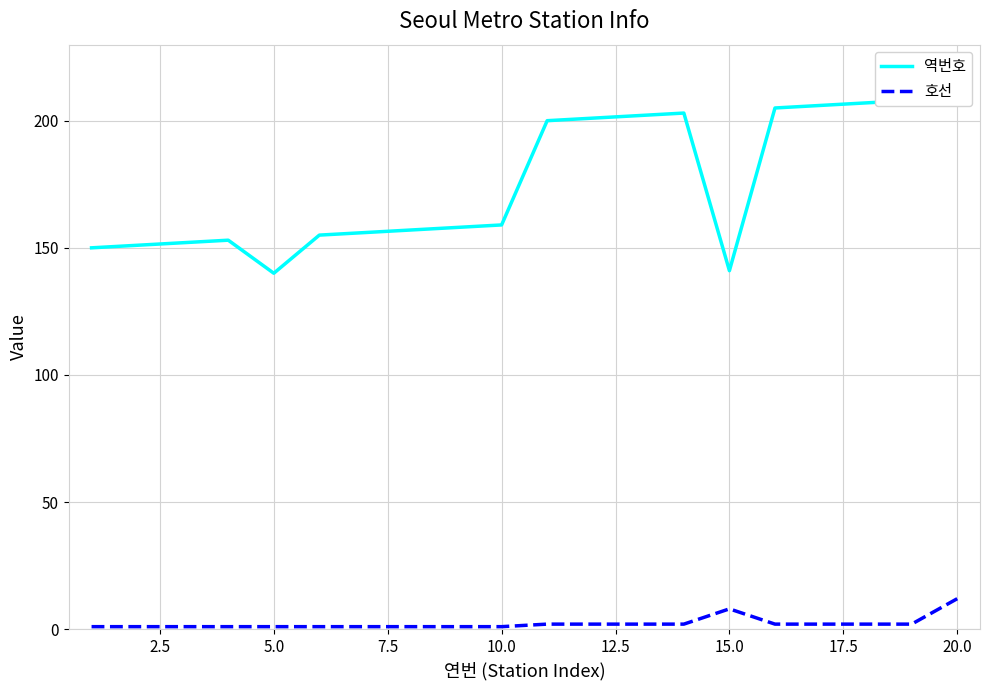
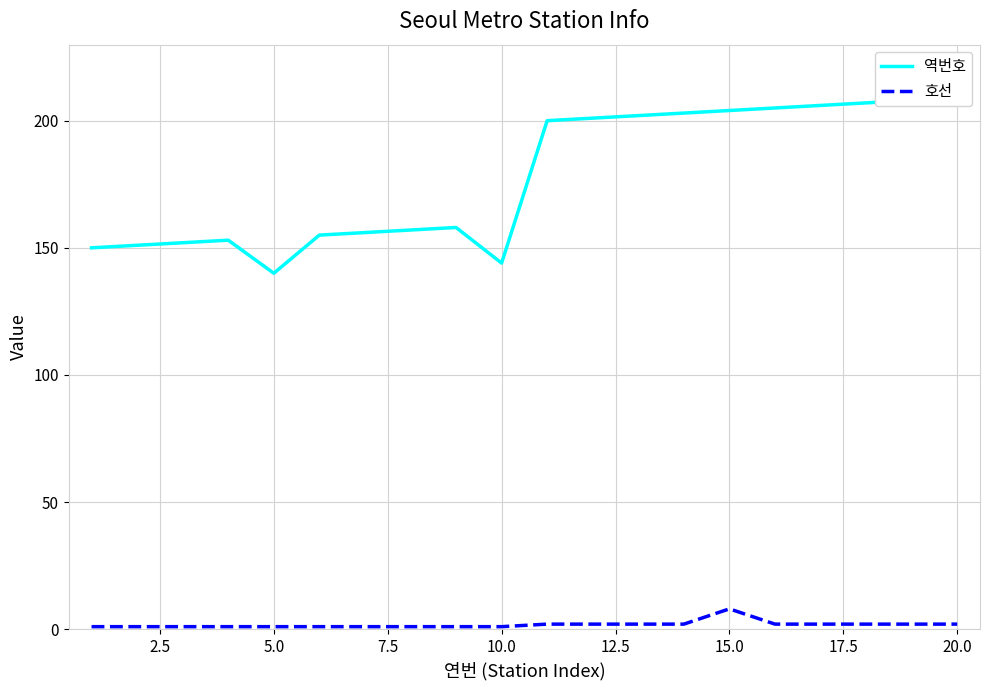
  {
    "역번호": {
      "5.0": 140,
-     "10.0": 159,
-     "15.0": 141
+     "10.0": 144,
+     "15.0": 204
    },
    "호선": {
      "5.0": 1,
      "10.0": 1,
      "15.0": 8,
-     "20.0": 12
+     "20.0": 2
    }
  }
